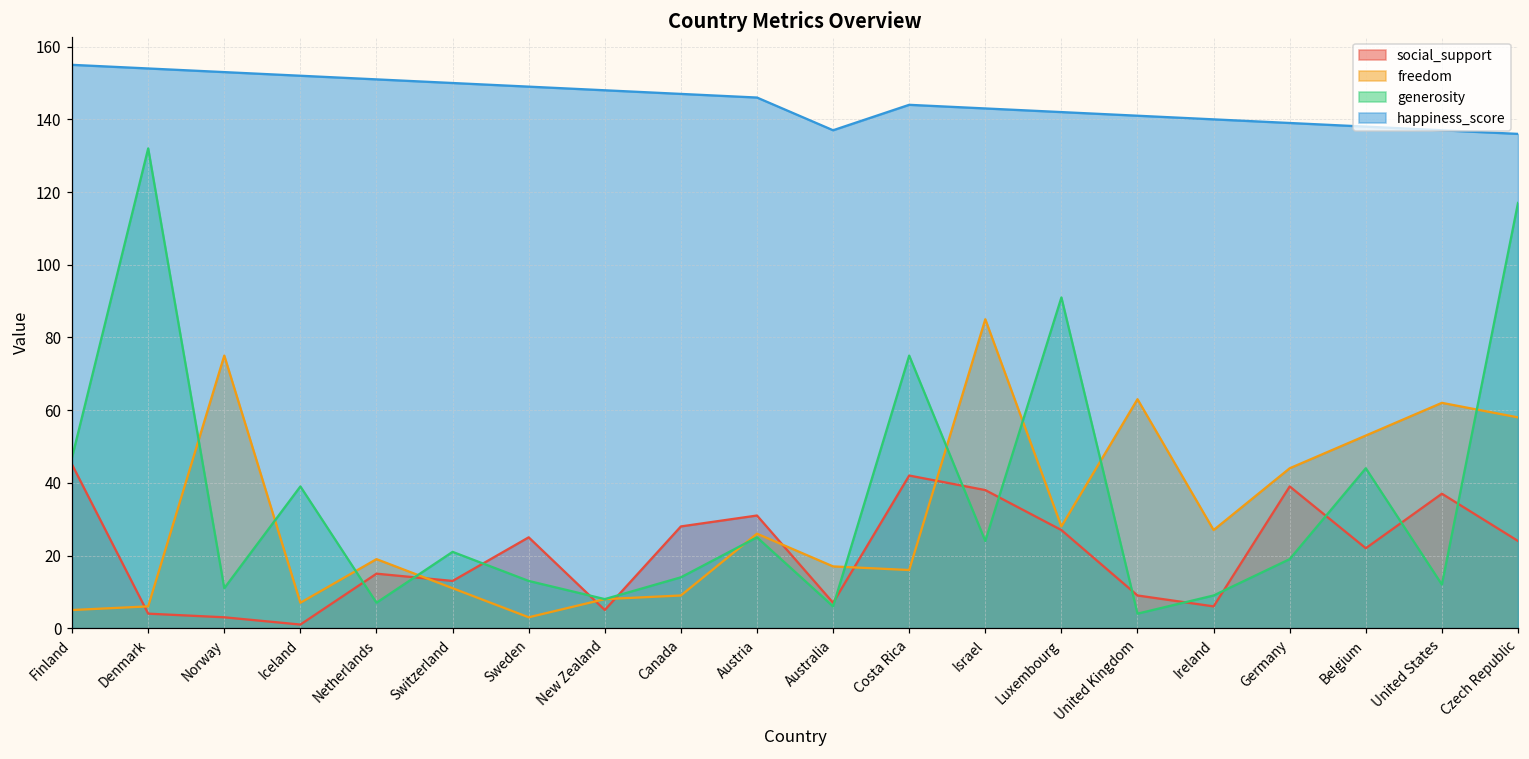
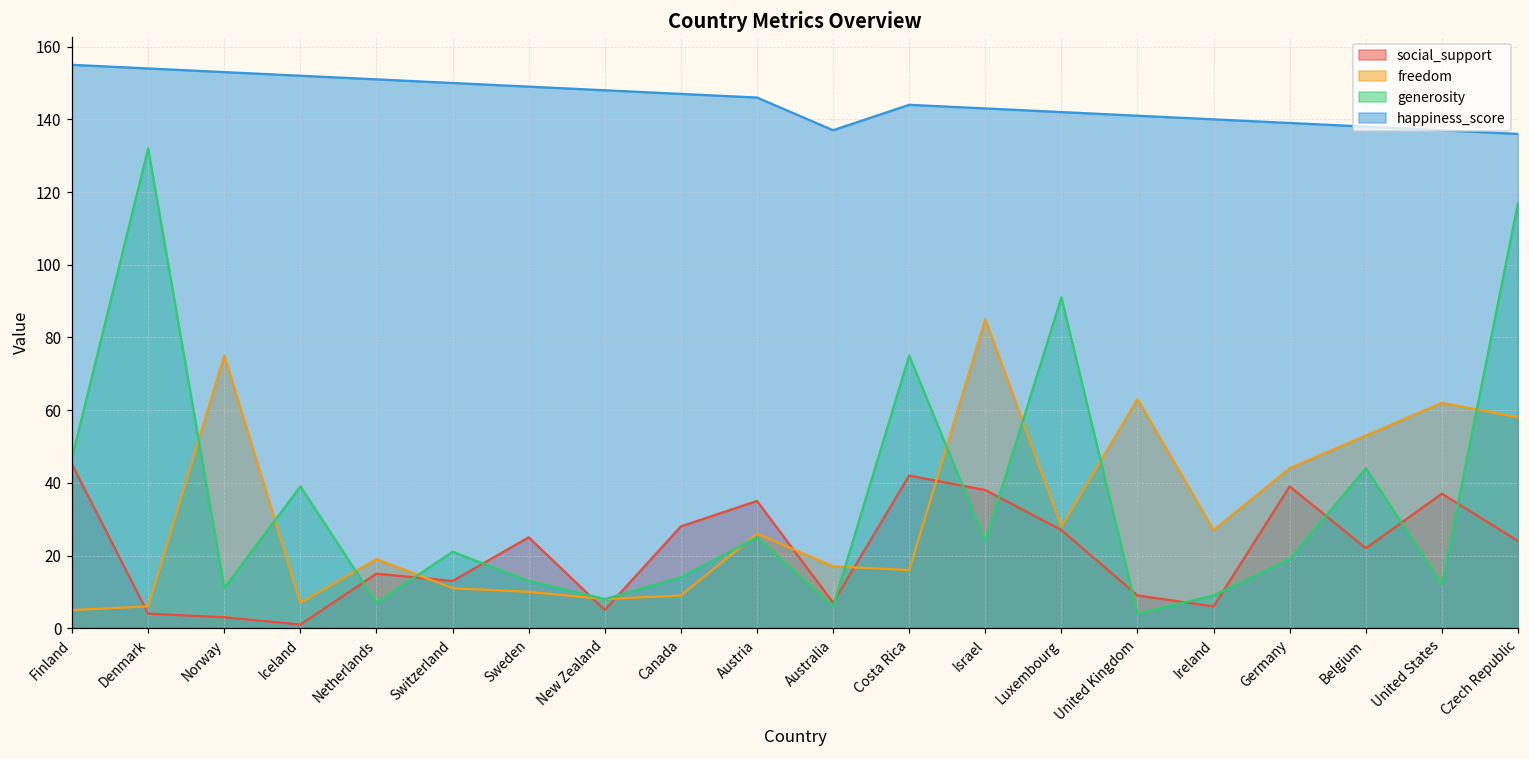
  {
    "social_support": {
      "Finland": 45,
      "Denmark": 4,
      "Norway": 3,
      "Iceland": 1,
      "Netherlands": 15,
      "Switzerland": 13,
      "Sweden": 25,
      "New Zealand": 5,
      "Canada": 28,
-     "Austria": 31,
+     "Austria": 35,
      "Australia": 7,
      "Costa Rica": 42,
      "Israel": 38,
      "Luxembourg": 27,
      "United Kingdom": 9,
      "Ireland": 6,
      "Germany": 39,
      "Belgium": 22,
      "United States": 37,
      "Czech Republic": 24
    },
    "freedom": {
      "Finland": 5,
      "Denmark": 6,
      "Norway": 75,
      "Iceland": 7,
      "Netherlands": 19,
      "Switzerland": 11,
-     "Sweden": 3,
+     "Sweden": 10,
      "Canada": 9,
      "Austria": 26,
      "Australia": 17,
      "Costa Rica": 16,
      "Israel": 85,
      "Luxembourg": 28,
      "United Kingdom": 63,
      "Ireland": 27,
      "Germany": 44,
      "Belgium": 53,
      "United States": 62,
      "Czech Republic": 58
    },
    "generosity": {
      "Finland": 47,
      "Denmark": 132,
      "Norway": 11,
      "Iceland": 39,
      "Netherlands": 7,
      "Switzerland": 21,
      "Sweden": 13,
      "Canada": 14,
      "Austria": 25,
      "Australia": 6,
      "Costa Rica": 75,
      "Israel": 24,
      "Luxembourg": 91,
      "United Kingdom": 4,
      "Ireland": 9,
      "Germany": 19,
      "Belgium": 44,
      "United States": 12,
      "Czech Republic": 117
    },
    "happiness_score": {
      "Finland": 155,
      "Denmark": 154,
      "Norway": 153,
      "Iceland": 152,
      "Netherlands": 151,
      "Switzerland": 150,
      "Sweden": 149,
      "New Zealand": 148,
      "Canada": 147,
      "Austria": 146,
      "Australia": 137,
      "Costa Rica": 144,
      "Israel": 143,
      "Luxembourg": 142,
      "United Kingdom": 141,
      "Ireland": 140,
      "Germany": 139,
      "Czech Republic": 136
    }
  }
